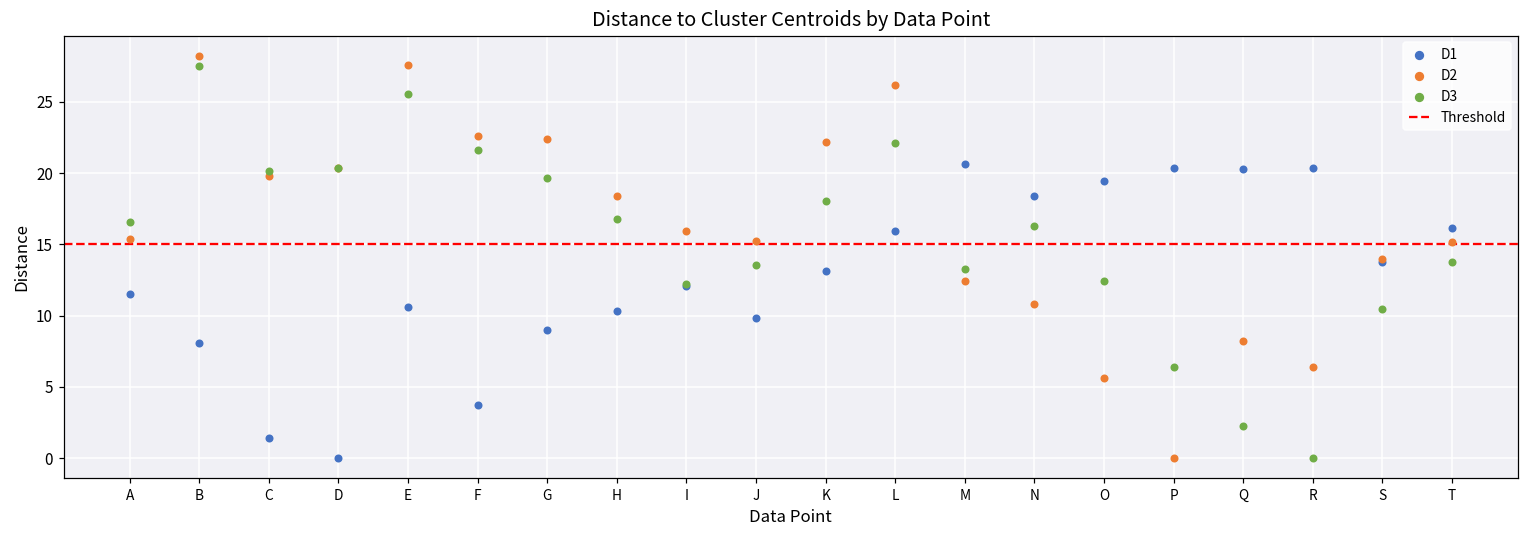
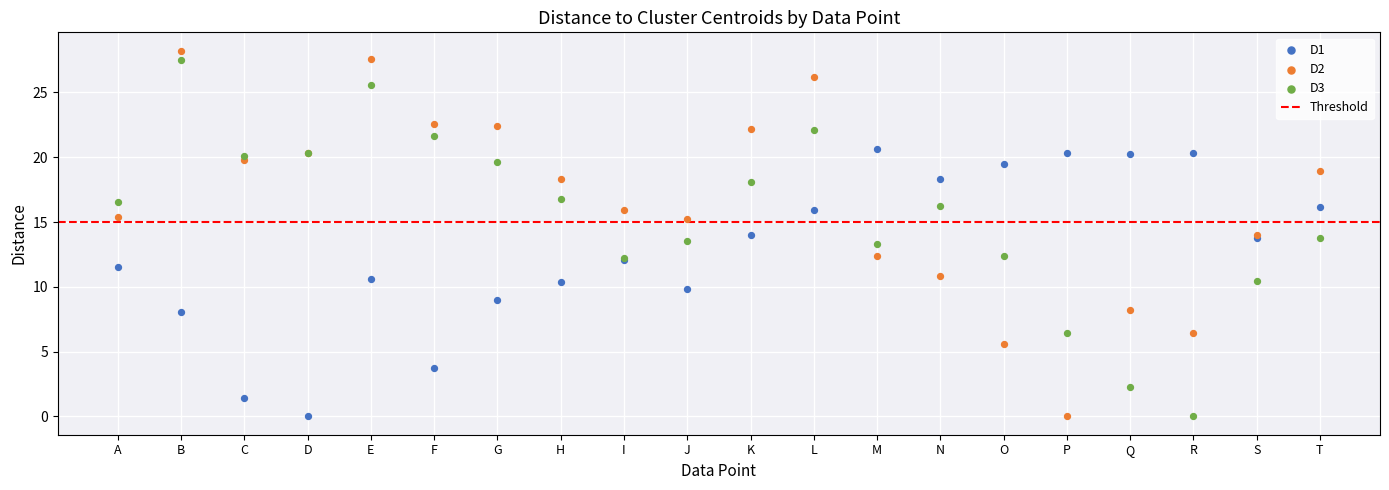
  {
    "D1": {
-     "K": 13.2
+     "K": 14.0
    },
    "D2": {
-     "T": 15.1
+     "T": 19.0
    }
  }
